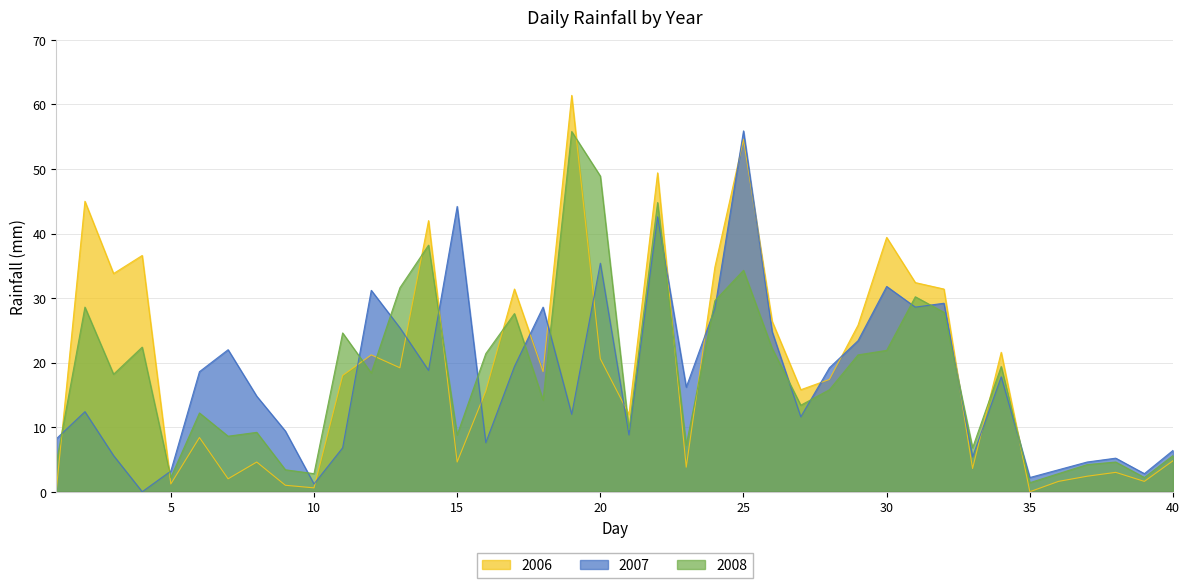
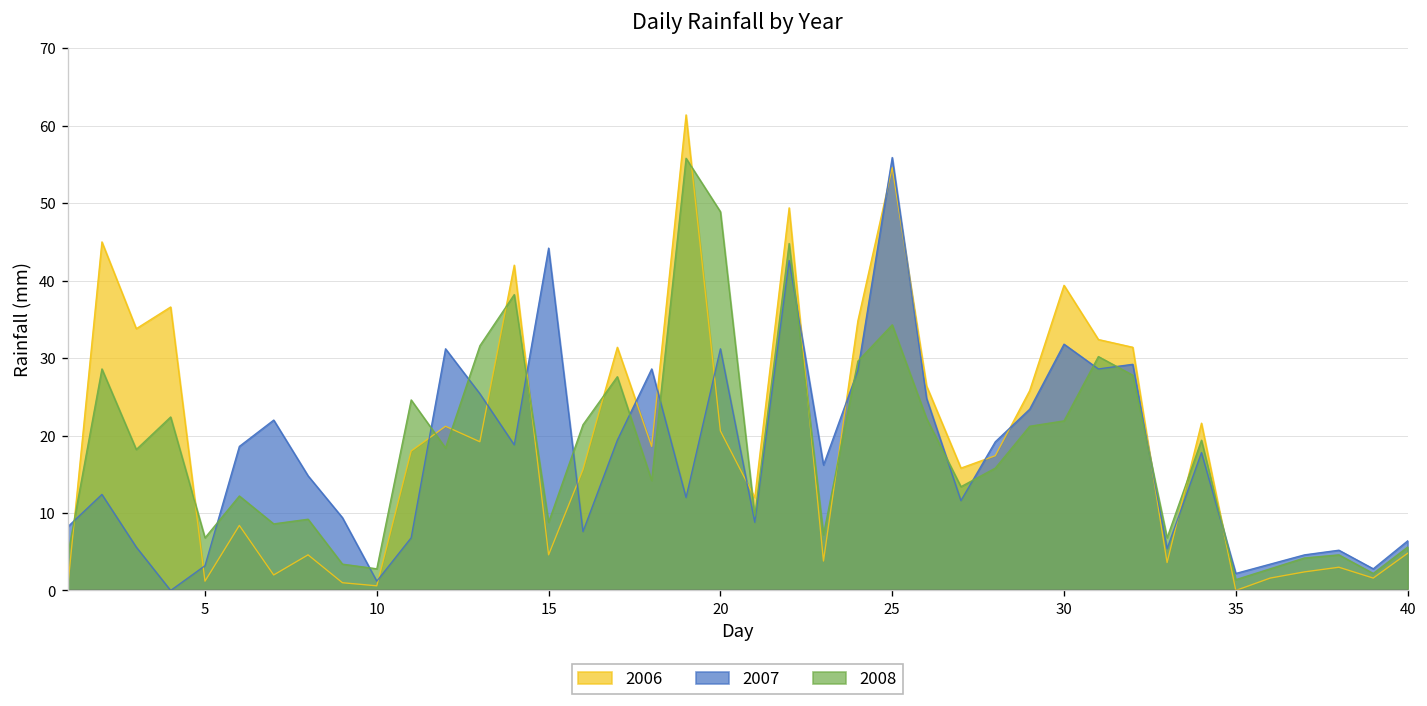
  {
    "2006": {
      "5": 1,
      "10": 1,
      "15": 5,
      "20": 21,
      "25": 55,
      "30": 39,
      "35": 0,
      "40": 5
    },
    "2007": {
      "5": 3,
      "10": 1,
      "15": 44,
-     "20": 35,
+     "20": 31,
      "25": 56,
      "30": 32,
      "35": 2,
      "40": 6
    },
    "2008": {
-     "5": 2,
+     "5": 7,
      "10": 3,
      "15": 9,
      "20": 49,
      "25": 34,
      "30": 22,
      "35": 1,
      "40": 6
    }
  }
